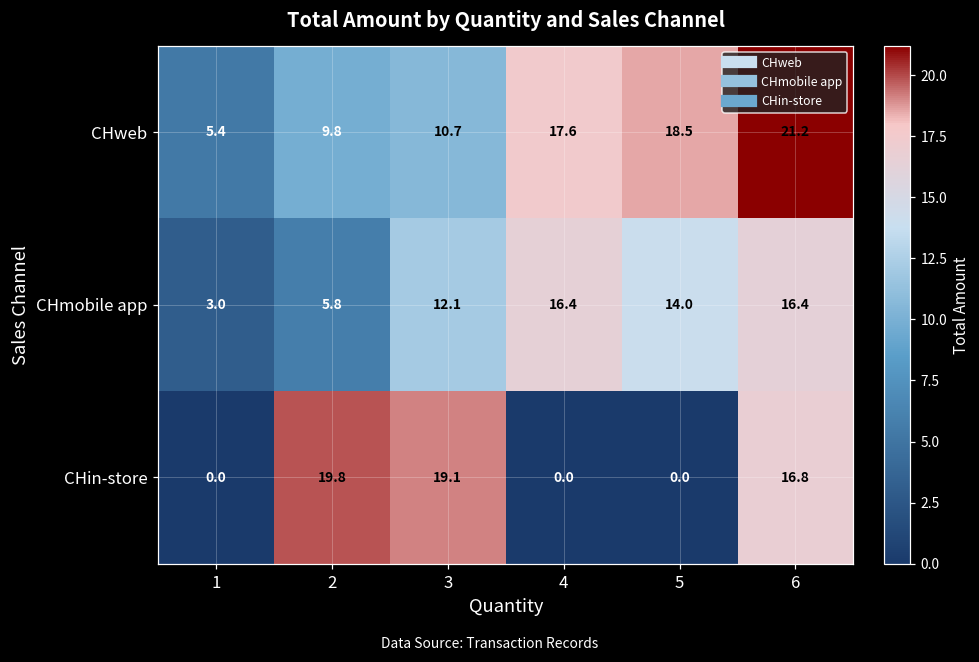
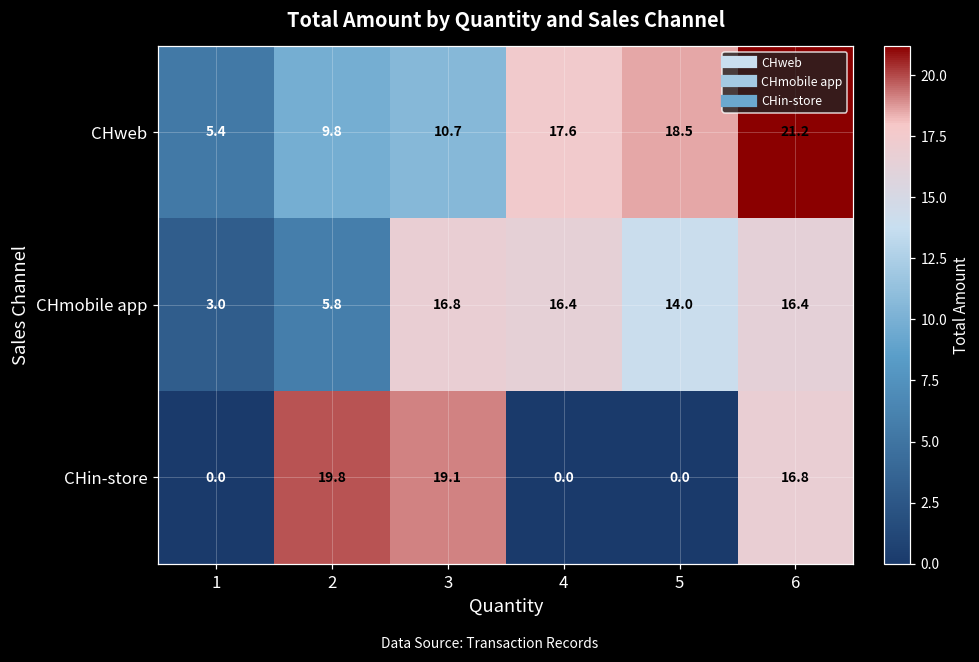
  {
    "CHweb": {
      "1": 5.4,
      "2": 9.8,
      "3": 10.7,
      "4": 17.6,
      "5": 18.5,
      "6": 21.2
    },
    "CHmobile app": {
      "1": 3.0,
      "2": 5.8,
-     "3": 12.1,
+     "3": 16.8,
      "4": 16.4,
      "5": 14.0,
      "6": 16.4
    },
    "CHin-store": {
      "1": 0.0,
      "2": 19.8,
      "3": 19.1,
      "4": 0.0,
      "5": 0.0,
      "6": 16.8
    }
  }
